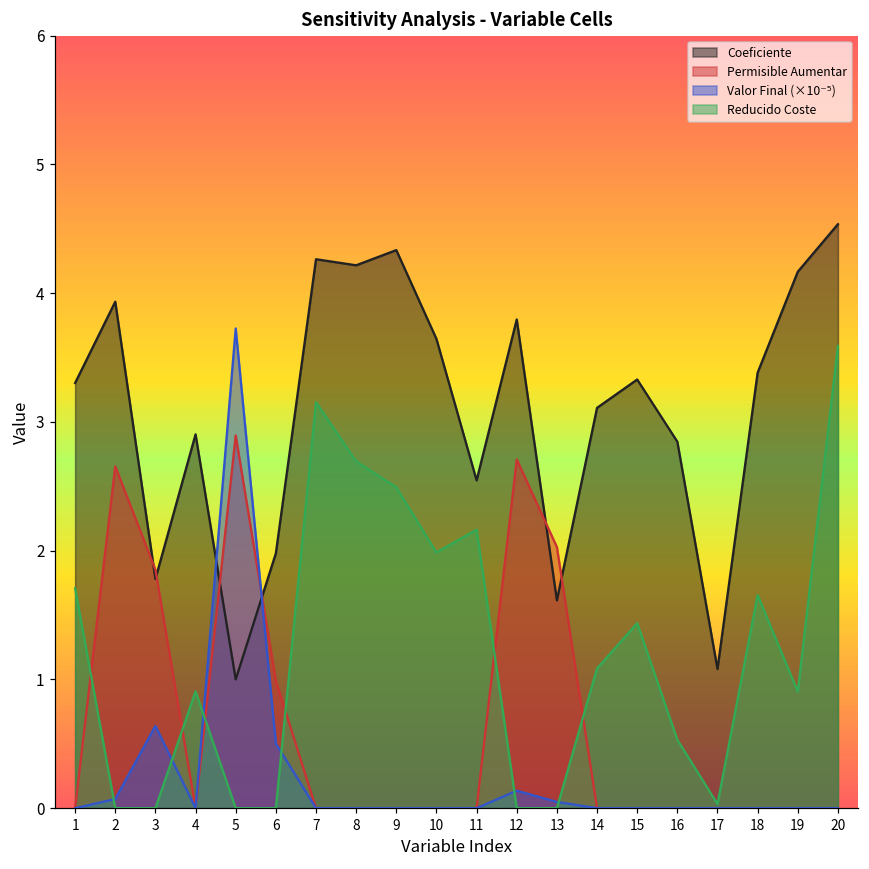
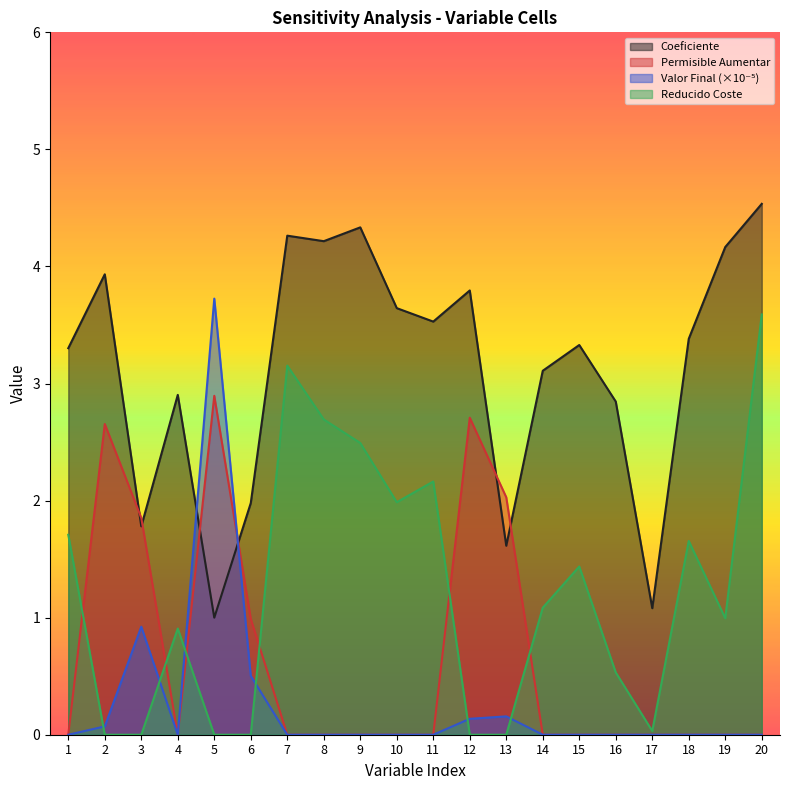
  {
    "Coeficiente": {
      "1": 3.30,
      "2": 3.93,
      "3": 1.78,
      "4": 2.90,
      "5": 1.00,
      "6": 1.98,
      "7": 4.26,
      "8": 4.22,
      "9": 4.33,
      "10": 3.64,
-     "11": 2.55,
+     "11": 3.53,
      "12": 3.80,
      "13": 1.61,
      "14": 3.11,
      "15": 3.33,
      "16": 2.85,
      "17": 1.08,
      "18": 3.38,
      "19": 4.17,
      "20": 4.54
    },
    "Permisible Aumentar": {
      "2": 2.65,
      "3": 1.85,
      "5": 2.90,
      "6": 0.99,
      "12": 2.71,
      "13": 2.03
    },
    "Valor Final (×10⁻⁵)": {
      "2": 0.07,
-     "3": 0.64,
+     "3": 0.92,
      "5": 3.73,
      "6": 0.50,
      "12": 0.14,
-     "13": 0.05
+     "13": 0.16
    },
    "Reducido Coste": {
      "1": 1.71,
      "2": 0.00,
      "3": 0.00,
      "4": 0.91,
      "5": 0.00,
      "6": 0.00,
      "7": 3.15,
      "8": 2.69,
      "9": 2.49,
      "10": 1.99,
      "11": 2.16,
      "12": 0.00,
      "13": 0.00,
      "14": 1.09,
      "15": 1.44,
      "16": 0.53,
      "17": 0.03,
      "18": 1.66,
-     "19": 0.91,
+     "19": 1.00,
      "20": 3.59
    }
  }
